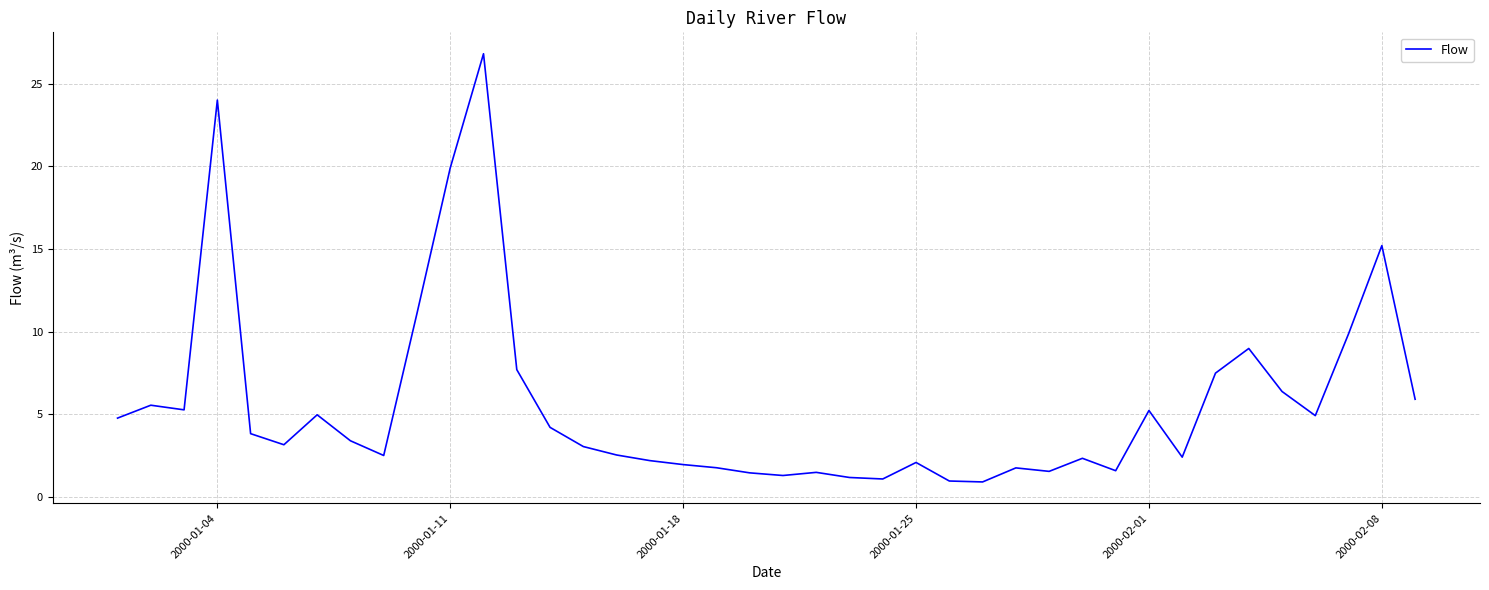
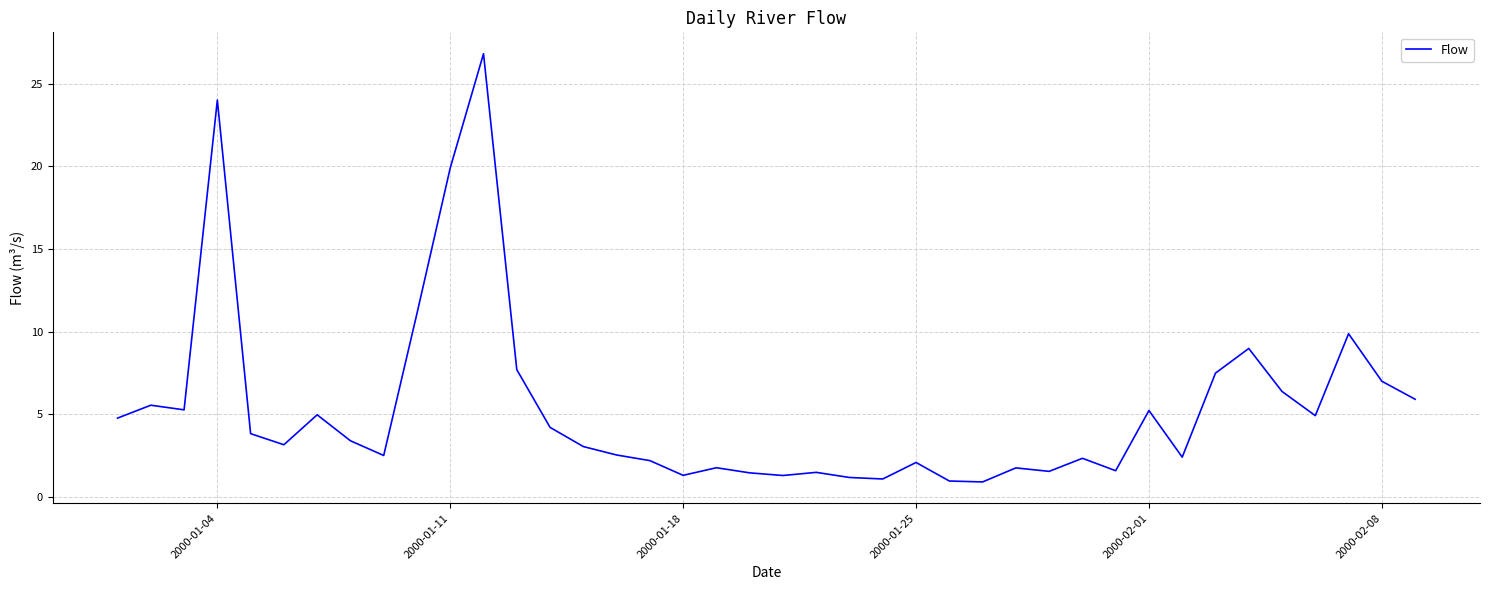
  {
    "2000-01-04": 24.0,
    "2000-01-11": 19.9,
-   "2000-01-18": 2.0,
+   "2000-01-18": 1.3,
    "2000-01-25": 2.1,
    "2000-02-01": 5.2,
-   "2000-02-08": 15.2
+   "2000-02-08": 7.0
  }
